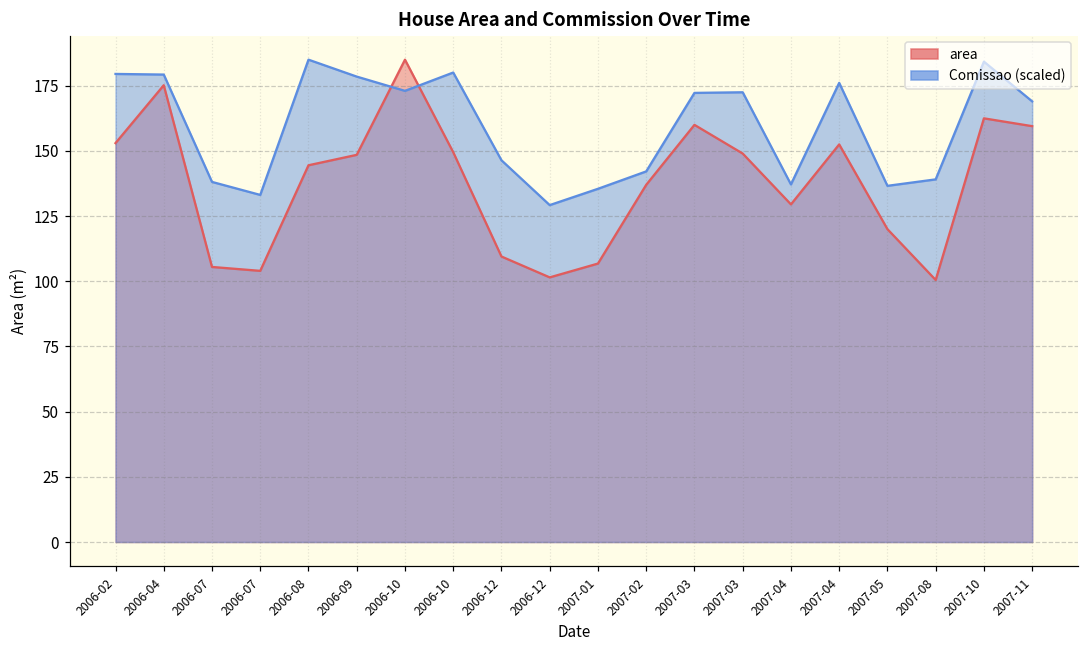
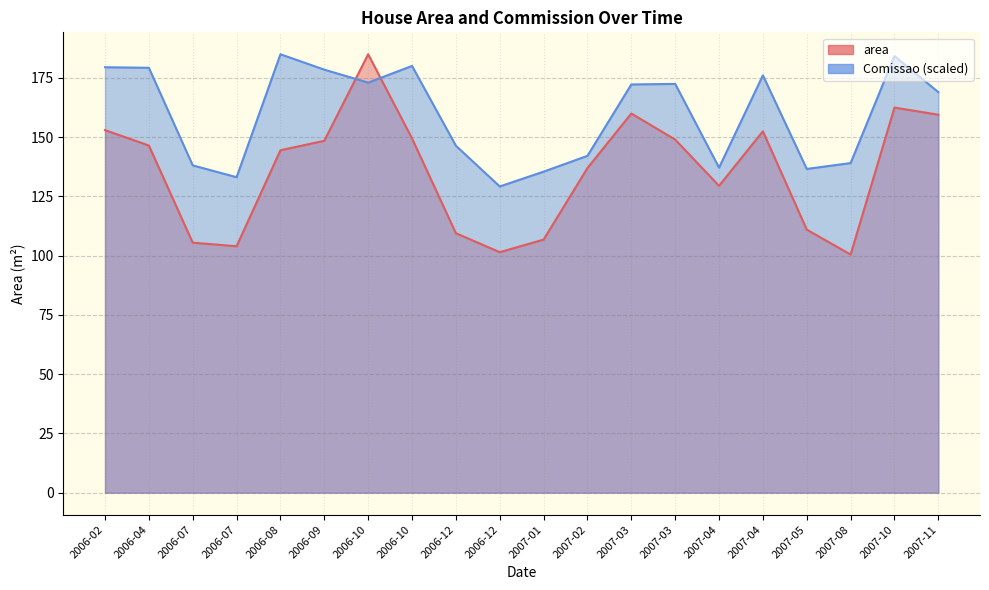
  {
    "area": {
      "2006-02": 153,
-     "2006-04": 175,
+     "2006-04": 147,
      "2006-08": 145,
      "2006-09": 149,
      "2007-01": 107,
      "2007-02": 137,
-     "2007-05": 120,
+     "2007-05": 111,
      "2007-08": 101,
      "2007-10": 163,
      "2007-11": 160
    },
    "Comissao (scaled)": {
      "2006-02": 180,
      "2006-04": 179,
      "2006-08": 185,
      "2006-09": 179,
      "2007-01": 135,
      "2007-02": 142,
      "2007-05": 137,
      "2007-08": 139,
      "2007-11": 169
    }
  }
